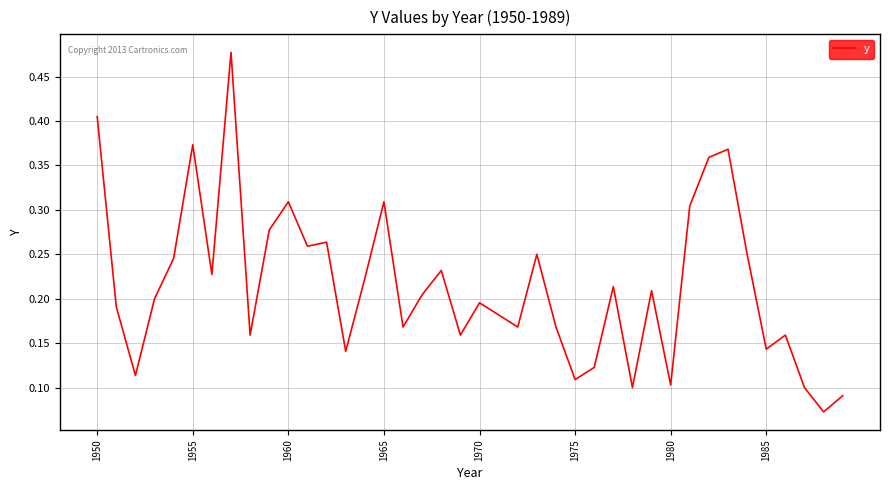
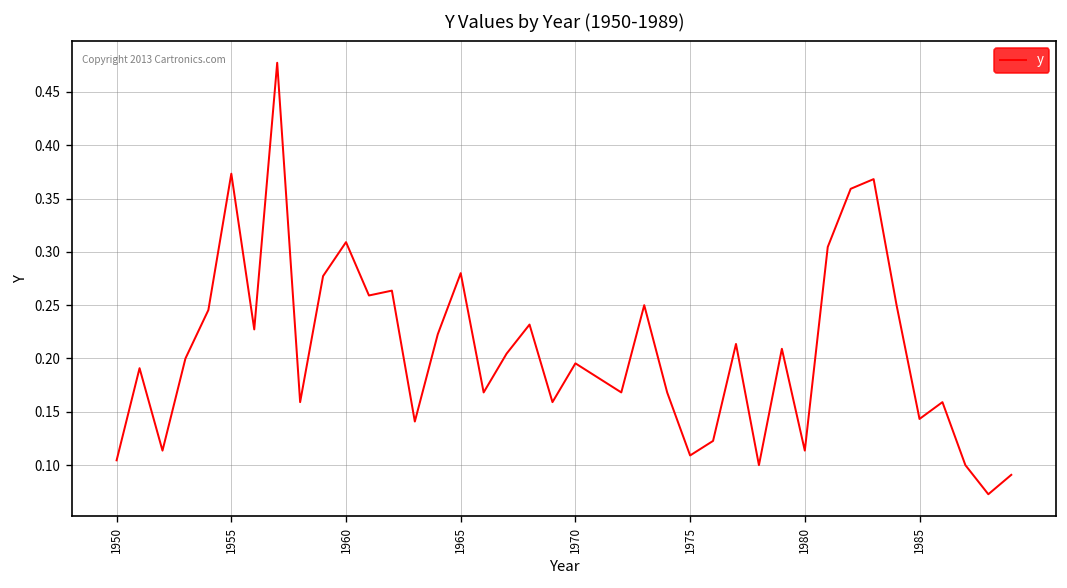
  {
-   "1950": 0.40,
+   "1950": 0.10,
    "1955": 0.37,
    "1960": 0.31,
-   "1965": 0.31,
+   "1965": 0.28,
    "1970": 0.20,
    "1975": 0.11,
-   "1980": 0.10,
+   "1980": 0.11,
    "1985": 0.14
  }
